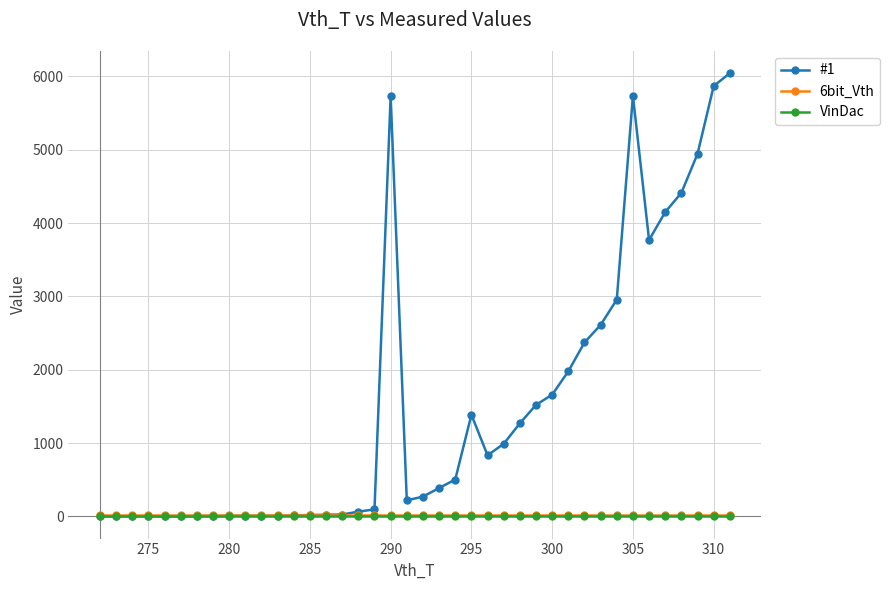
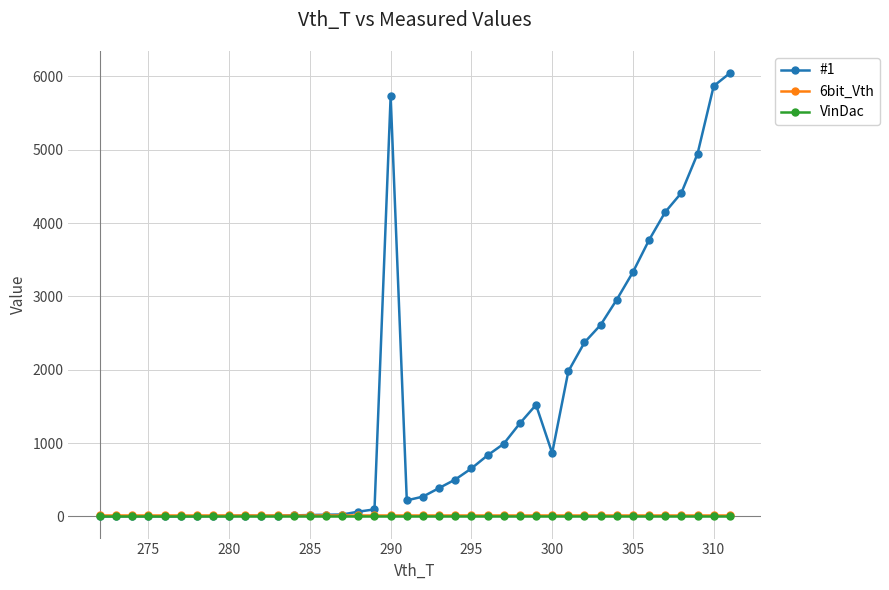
  {
    "#1": {
      "290": 5700,
-     "295": 1400,
-     "300": 1700,
-     "305": 5700,
+     "295": 700,
+     "300": 900,
+     "305": 3300,
      "310": 5900
    }
  }
